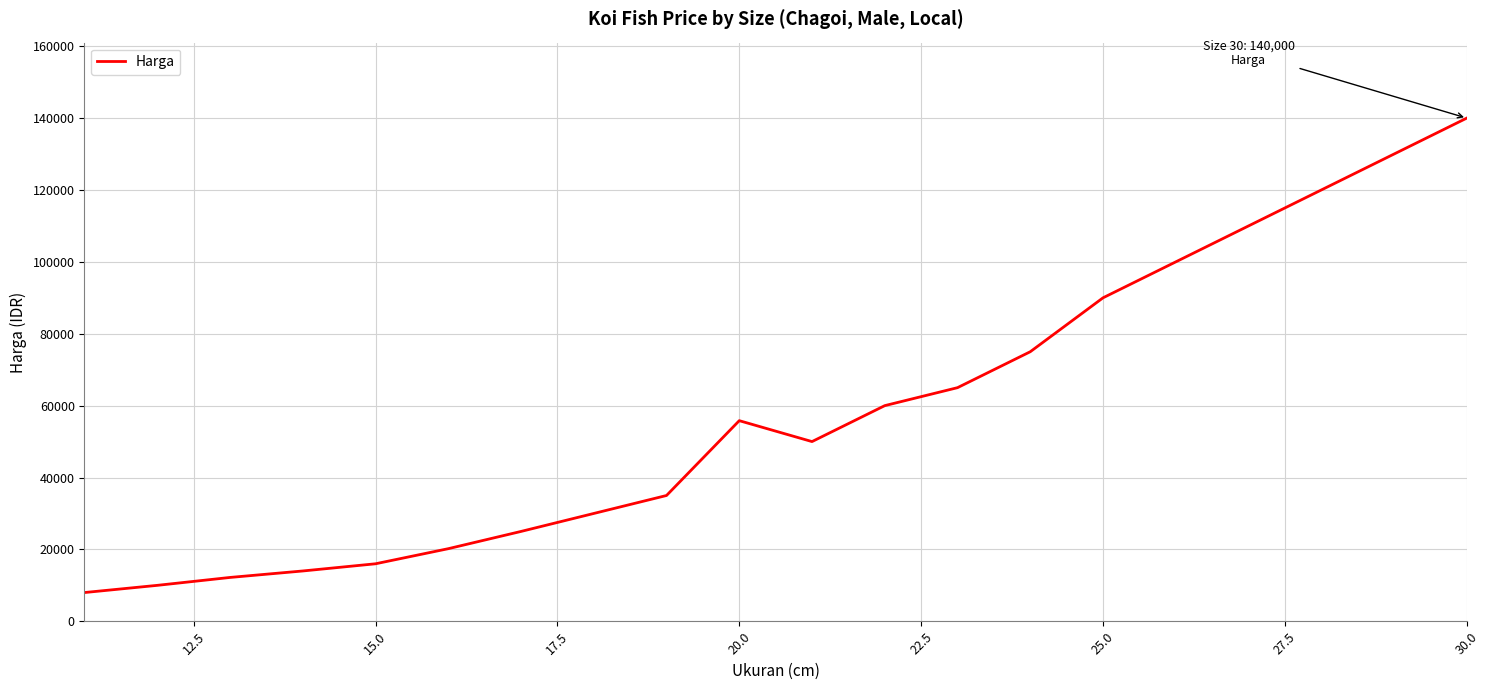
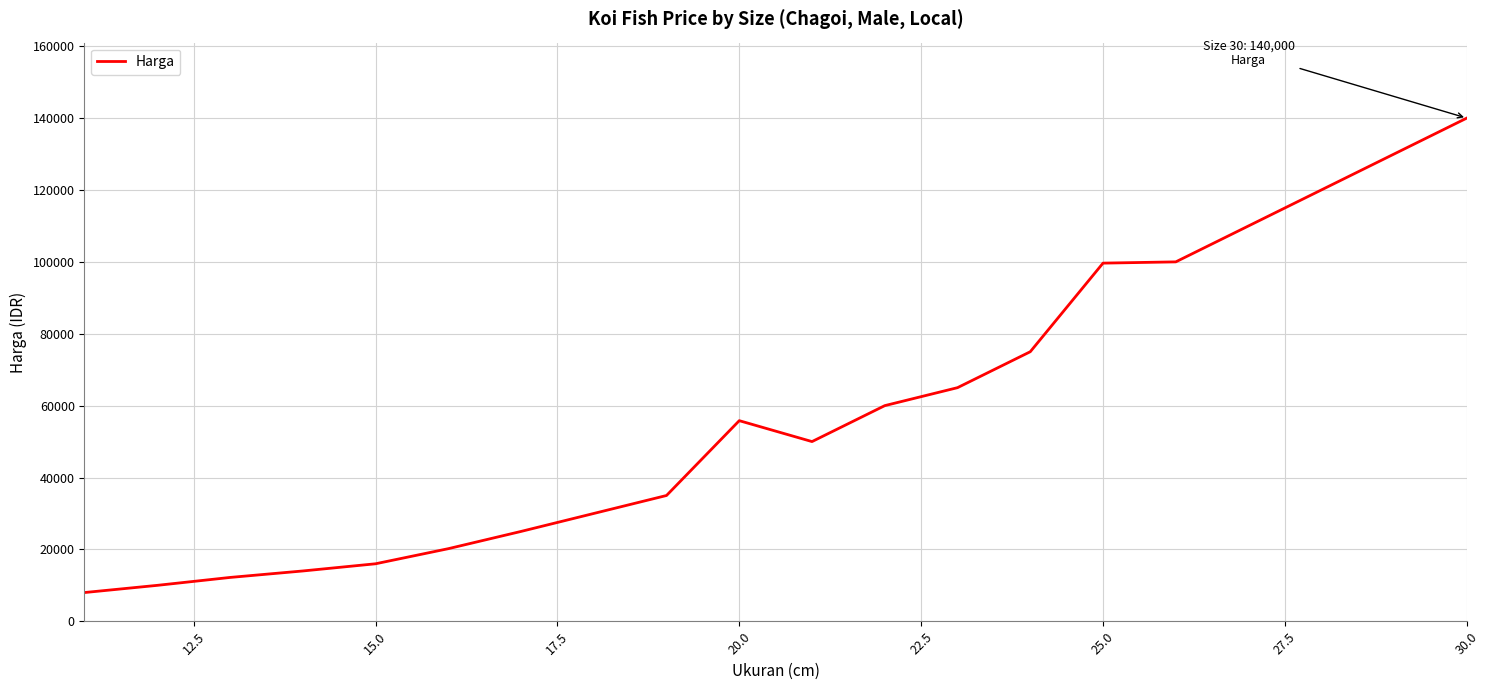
  {
    "15.0": 16000,
    "20.0": 56000,
-   "25.0": 90000
+   "25.0": 100000
  }
